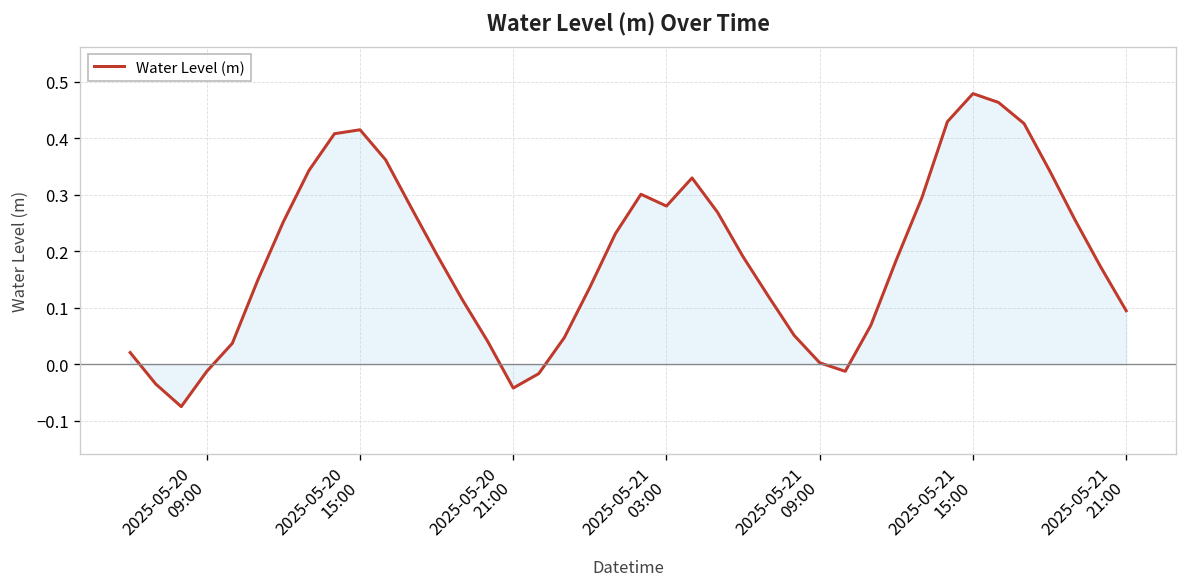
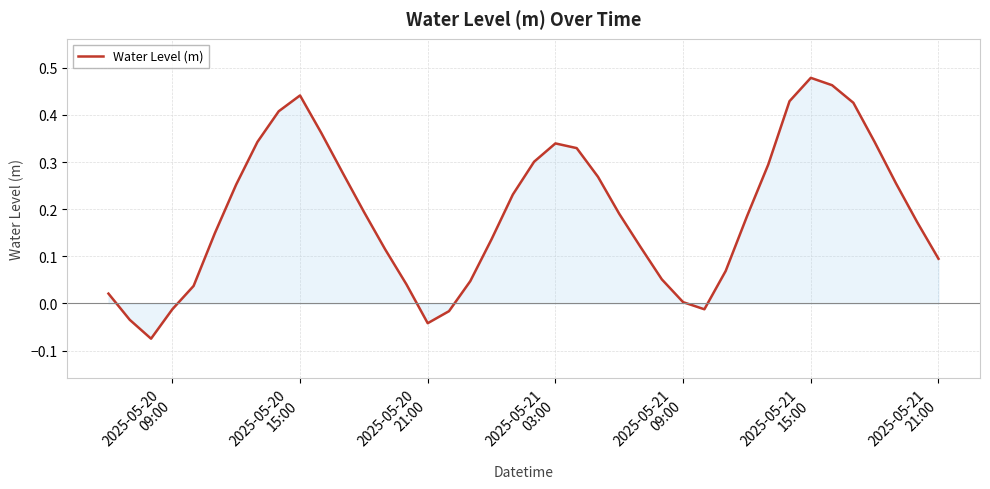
  {
    "Water Level (m)": {
      "2025-05-20 09:00": -0.01,
-     "2025-05-20 15:00": 0.41,
+     "2025-05-20 15:00": 0.44,
      "2025-05-20 21:00": -0.04,
-     "2025-05-21 03:00": 0.28
+     "2025-05-21 03:00": 0.34
    }
  }
